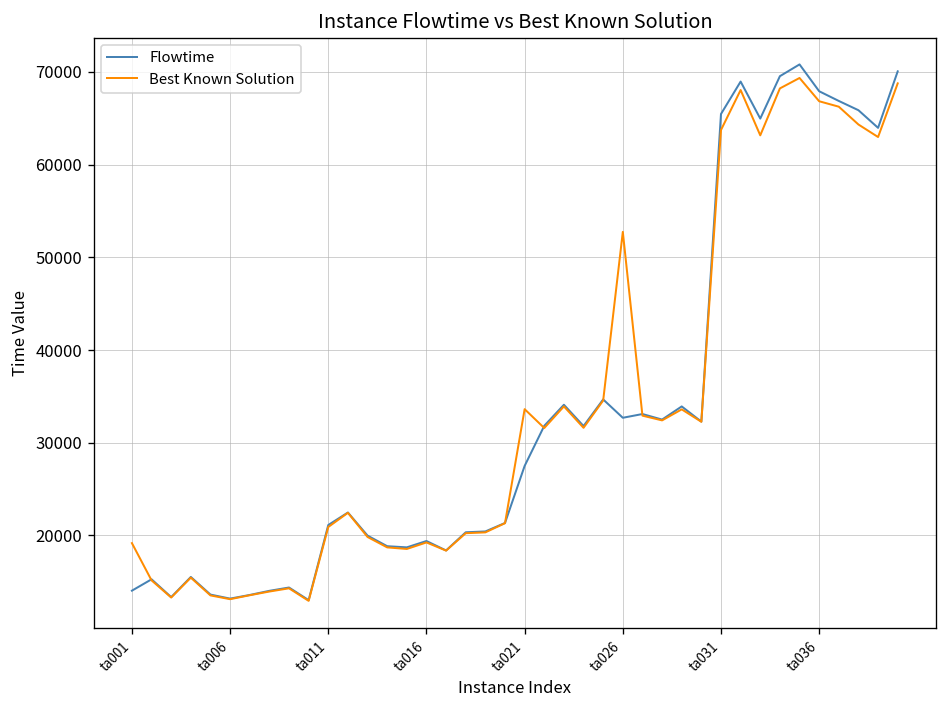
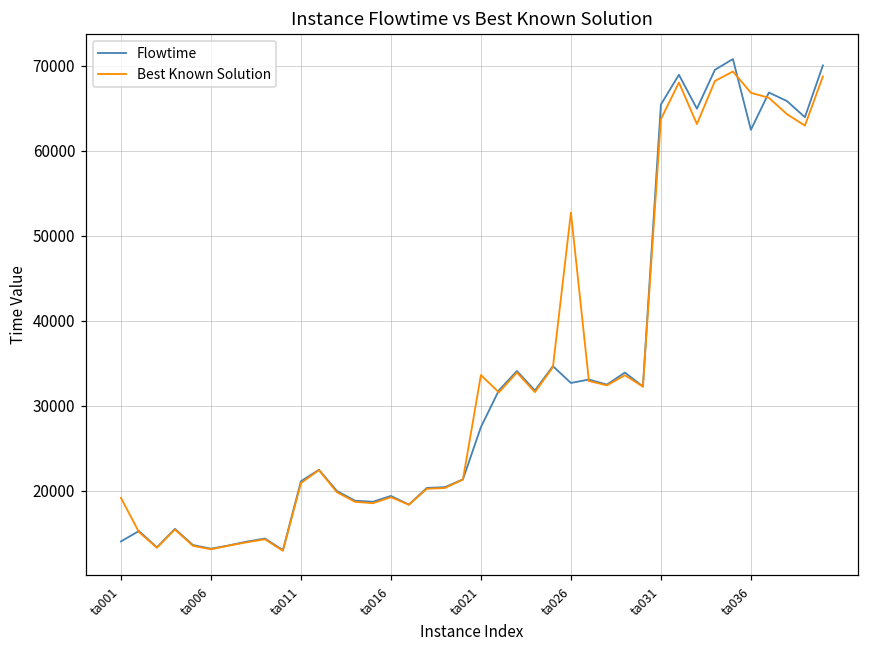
  {
    "Flowtime": {
      "ta001": 14000,
      "ta021": 28000,
      "ta026": 33000,
      "ta031": 65000,
-     "ta036": 68000
+     "ta036": 62000
    },
    "Best Known Solution": {
      "ta001": 19000,
      "ta021": 34000,
      "ta026": 53000,
      "ta031": 64000,
      "ta036": 67000
    }
  }
